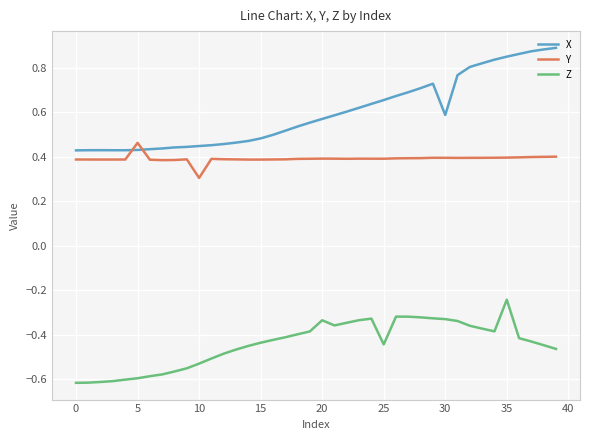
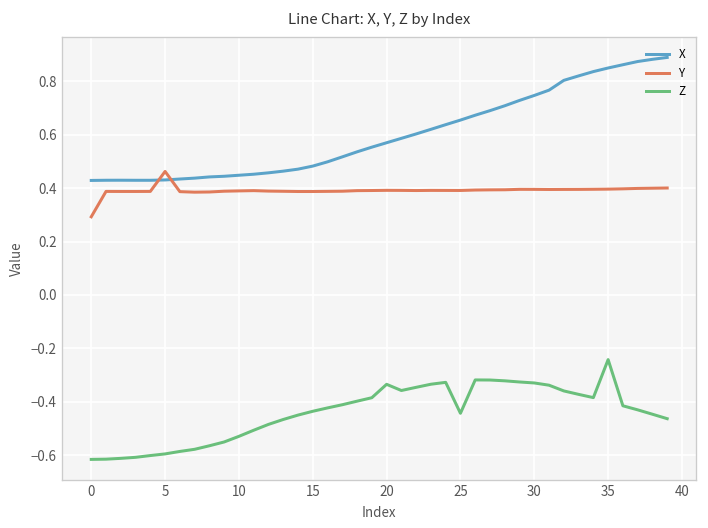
  {
    "X": {
      "0": 0.43,
      "5": 0.43,
      "10": 0.45,
      "15": 0.48,
      "20": 0.57,
      "25": 0.65,
-     "30": 0.59,
+     "30": 0.75,
      "35": 0.85
    },
    "Y": {
-     "0": 0.39,
+     "0": 0.29,
      "5": 0.46,
-     "10": 0.30,
+     "10": 0.39,
      "15": 0.39,
      "20": 0.39,
      "25": 0.39,
      "30": 0.40,
      "35": 0.40
    },
    "Z": {
      "0": -0.62,
      "5": -0.60,
      "10": -0.53,
      "15": -0.44,
      "20": -0.34,
      "25": -0.44,
      "30": -0.33,
      "35": -0.24
    }
  }
